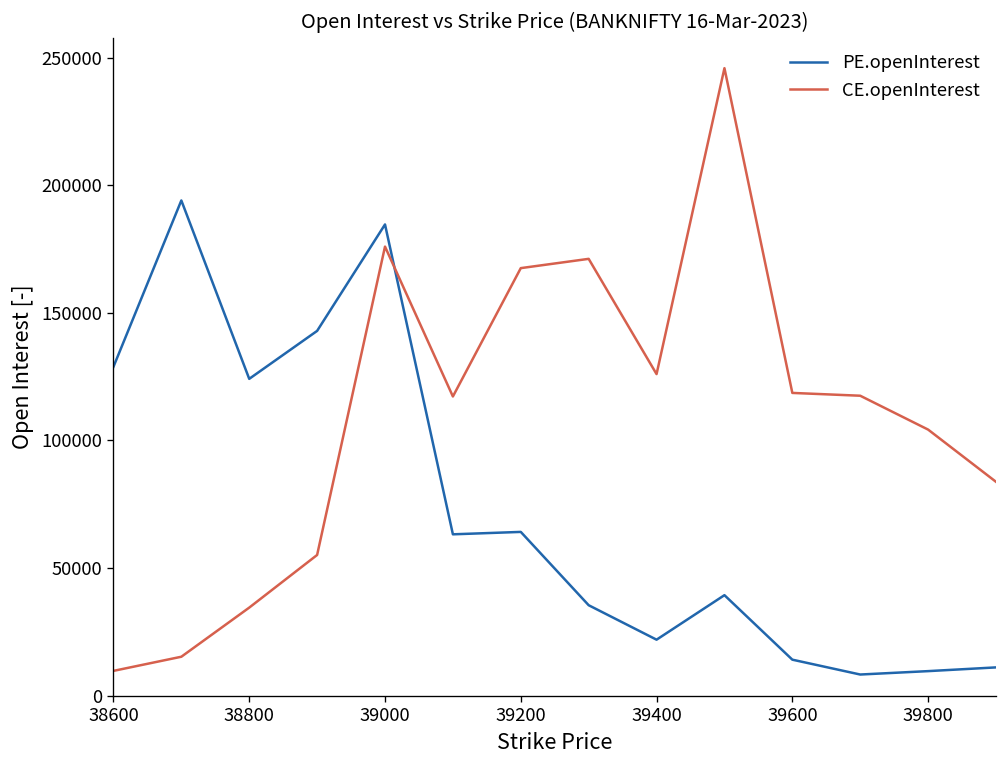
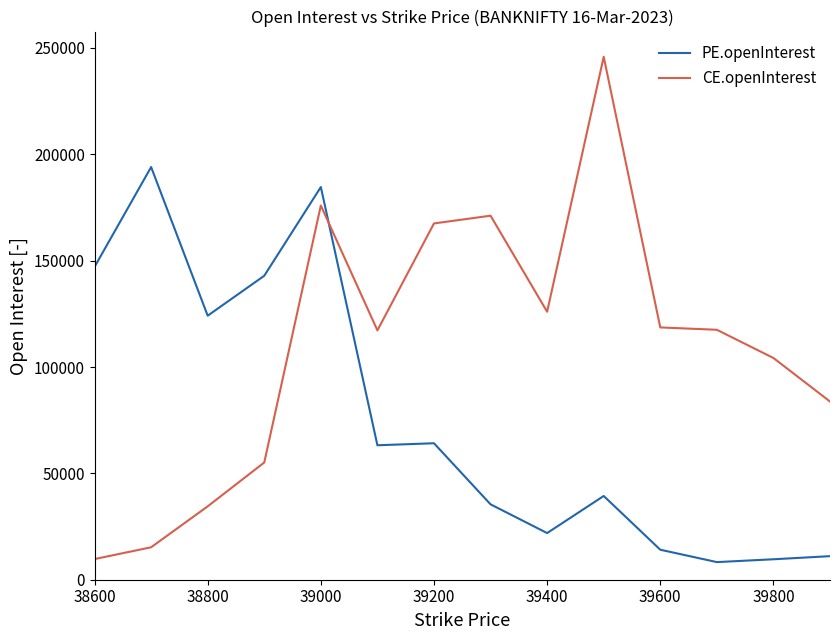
  {
    "PE.openInterest": {
-     "38600": 129000,
+     "38600": 147000,
      "38800": 124000,
      "39000": 185000,
      "39200": 64000,
      "39400": 22000,
      "39600": 14000,
      "39800": 10000
    },
    "CE.openInterest": {
      "38600": 10000,
      "38800": 34000,
      "39000": 176000,
      "39200": 168000,
      "39400": 126000,
      "39600": 119000,
      "39800": 104000
    }
  }
